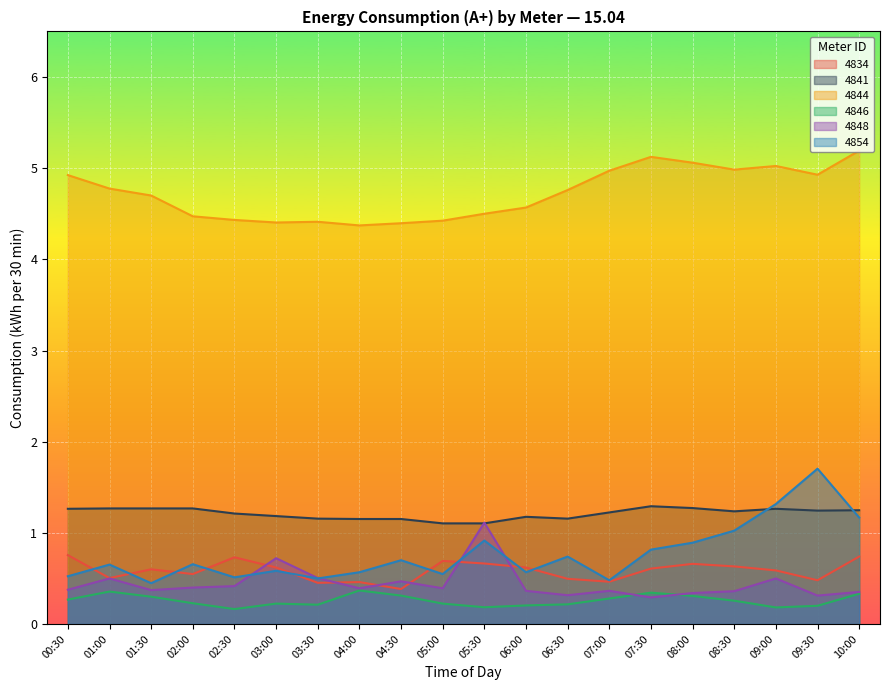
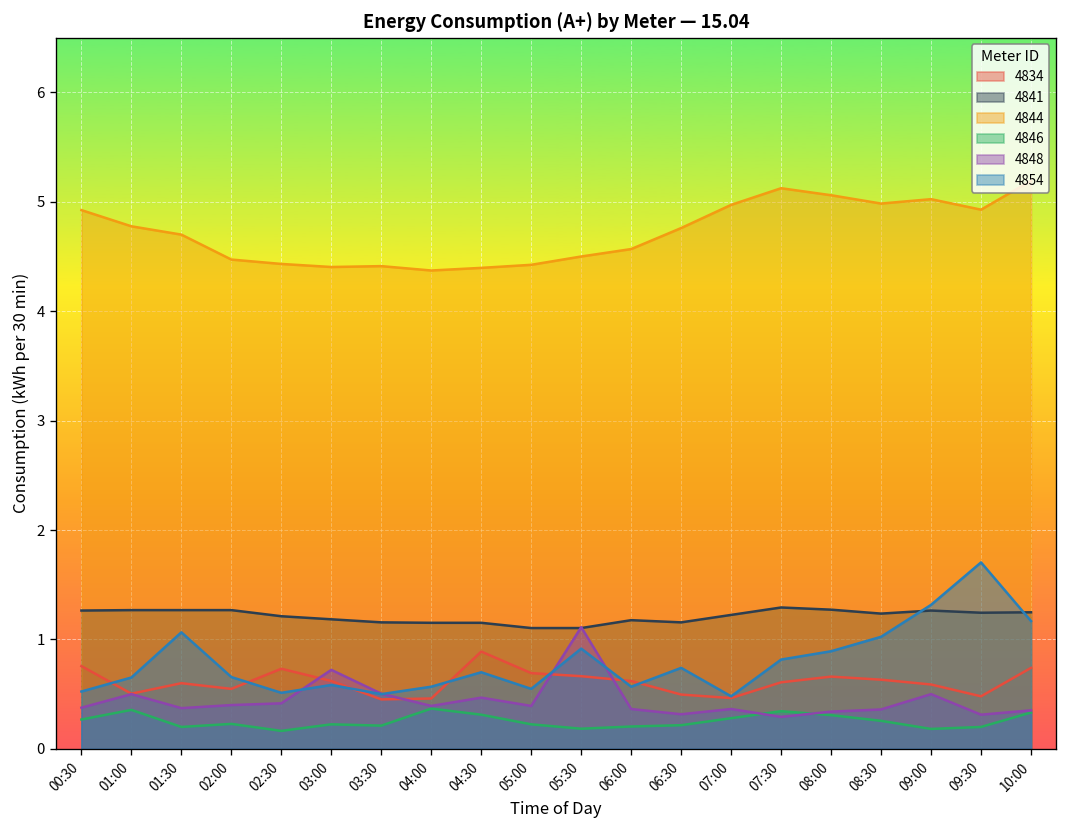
  {
    "4834": {
      "00:30": 0.8,
      "01:30": 0.6,
      "02:00": 0.5,
      "02:30": 0.7,
      "03:00": 0.6,
      "03:30": 0.5,
      "04:00": 0.5,
-     "04:30": 0.4,
+     "04:30": 0.9,
      "05:00": 0.7,
      "05:30": 0.7,
      "06:00": 0.6,
      "06:30": 0.5,
      "07:30": 0.6,
      "08:00": 0.7,
      "08:30": 0.6,
      "09:00": 0.6,
      "09:30": 0.5,
      "10:00": 0.7
    },
    "4841": {
      "00:30": 1.3,
      "01:00": 1.3,
      "01:30": 1.3,
      "02:00": 1.3,
      "02:30": 1.2,
      "03:00": 1.2,
      "03:30": 1.2,
      "04:00": 1.2,
      "04:30": 1.2,
      "05:00": 1.1,
      "06:00": 1.2,
      "06:30": 1.2,
      "07:00": 1.2,
      "07:30": 1.3,
      "08:00": 1.3,
      "08:30": 1.2,
      "09:00": 1.3,
      "09:30": 1.2,
      "10:00": 1.2
    },
    "4844": {
      "00:30": 4.9,
      "01:00": 4.8,
      "01:30": 4.7,
      "02:00": 4.5,
      "02:30": 4.4,
      "03:00": 4.4,
      "03:30": 4.4,
      "04:00": 4.4,
      "04:30": 4.4,
      "05:00": 4.4,
      "05:30": 4.5,
      "06:00": 4.6,
      "06:30": 4.8,
      "07:00": 5.0,
      "07:30": 5.1,
      "08:00": 5.1,
      "08:30": 5.0,
      "09:00": 5.0,
      "09:30": 4.9
    },
    "4846": {
      "00:30": 0.3,
      "01:00": 0.4,
-     "01:30": 0.3,
+     "01:30": 0.2,
      "02:00": 0.2,
      "02:30": 0.2,
      "03:00": 0.2,
      "03:30": 0.2,
      "04:30": 0.3,
      "05:00": 0.2,
      "05:30": 0.2,
      "06:00": 0.2,
      "06:30": 0.2,
      "07:00": 0.3,
      "07:30": 0.3,
      "08:00": 0.3,
      "08:30": 0.3,
      "09:00": 0.2,
      "09:30": 0.2
    },
    "4848": {
      "00:30": 0.4,
      "01:30": 0.4,
      "02:00": 0.4,
      "02:30": 0.4,
      "03:00": 0.7,
      "04:30": 0.5,
      "05:00": 0.4,
      "06:00": 0.4,
      "06:30": 0.3,
      "07:00": 0.4,
      "07:30": 0.3,
      "08:00": 0.3,
      "08:30": 0.4,
      "09:00": 0.5,
      "09:30": 0.3
    },
    "4854": {
      "00:30": 0.5,
      "01:00": 0.7,
-     "01:30": 0.4,
+     "01:30": 1.1,
      "02:00": 0.7,
      "02:30": 0.5,
      "03:00": 0.6,
      "04:00": 0.6,
      "04:30": 0.7,
      "05:00": 0.5,
      "05:30": 0.9,
      "06:00": 0.6,
      "06:30": 0.7,
      "07:30": 0.8,
      "08:00": 0.9,
      "08:30": 1.0,
      "09:00": 1.3,
      "09:30": 1.7,
      "10:00": 1.2
    }
  }
